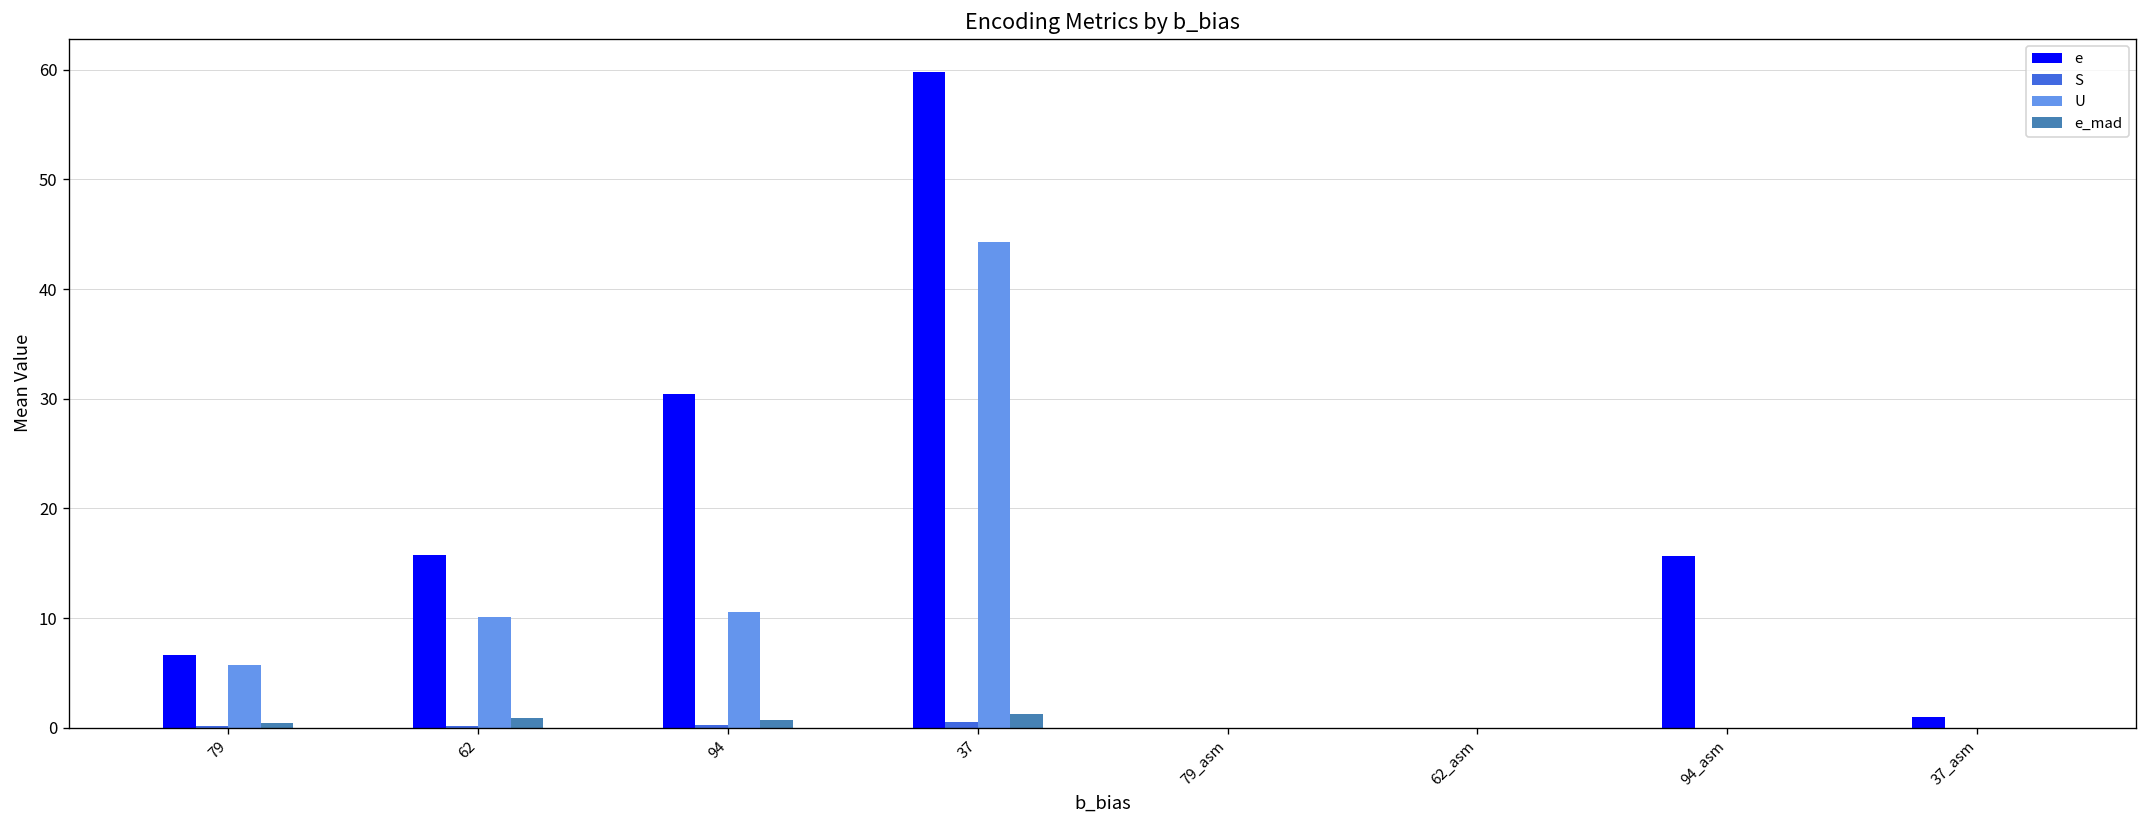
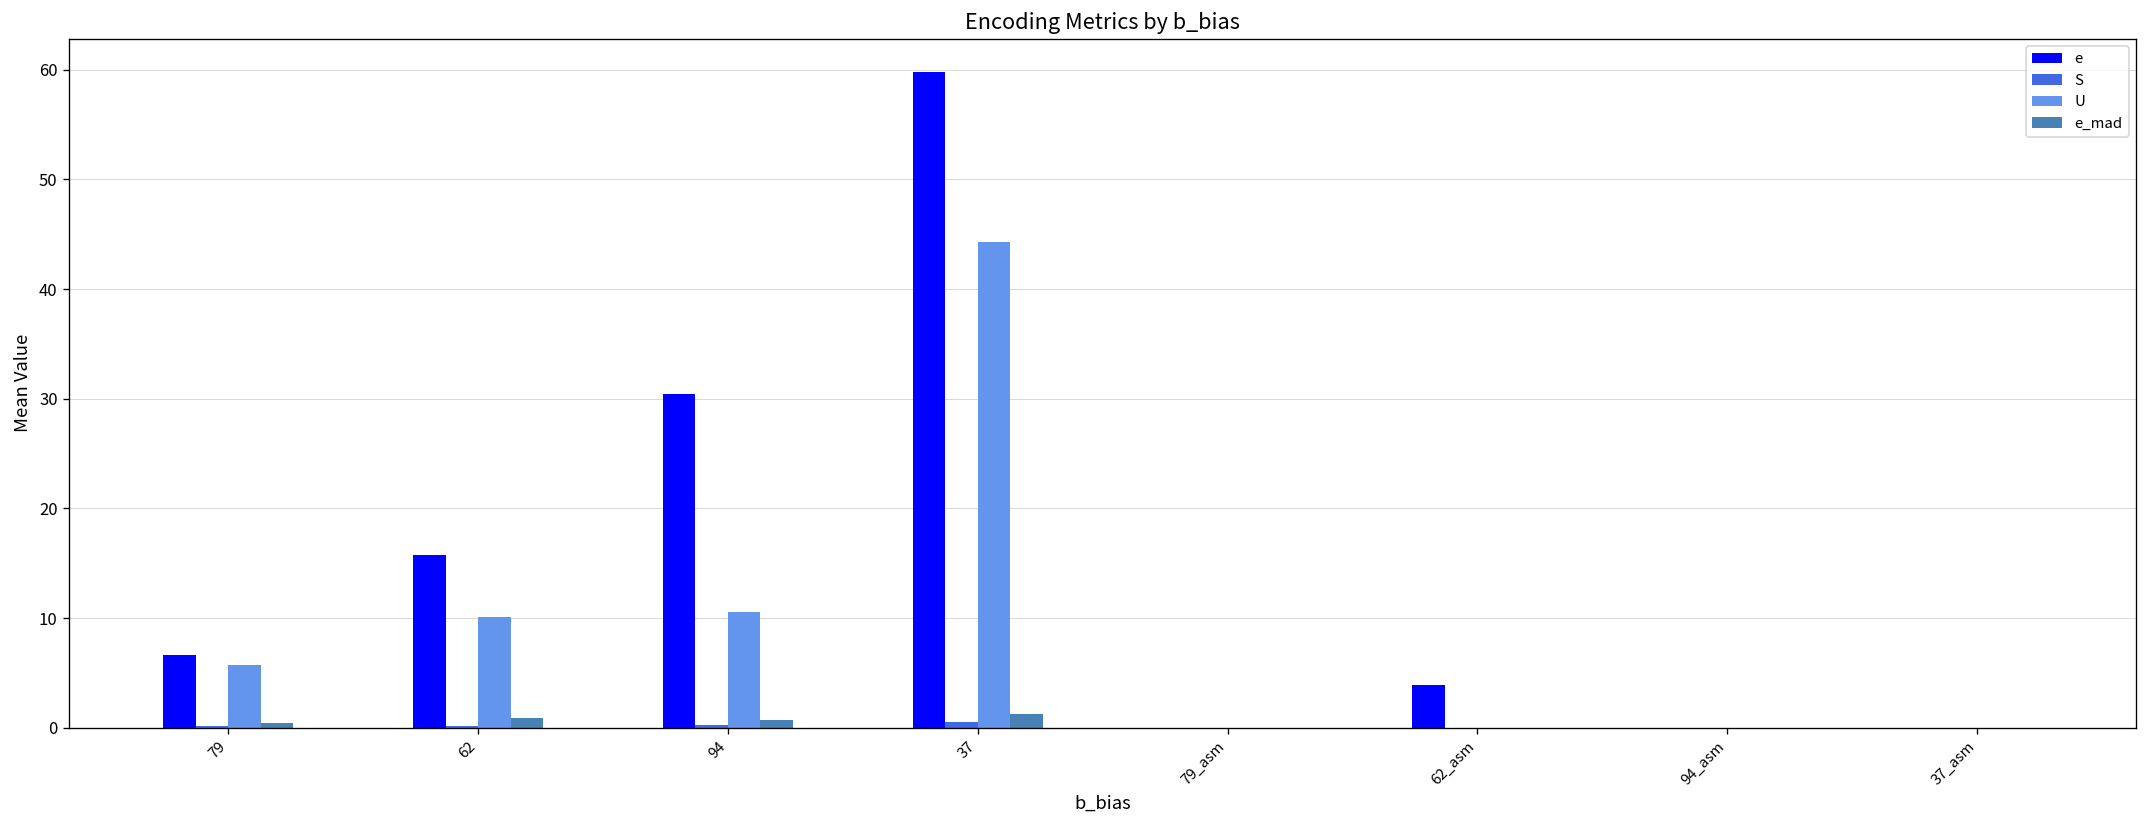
  {
    "e": {
      "79": 7,
      "62": 16,
      "94": 30,
      "37": 60,
      "79_asm": 0,
-     "62_asm": 0,
-     "94_asm": 16,
-     "37_asm": 1
+     "62_asm": 4,
+     "94_asm": 0,
+     "37_asm": 0
    }
  }
